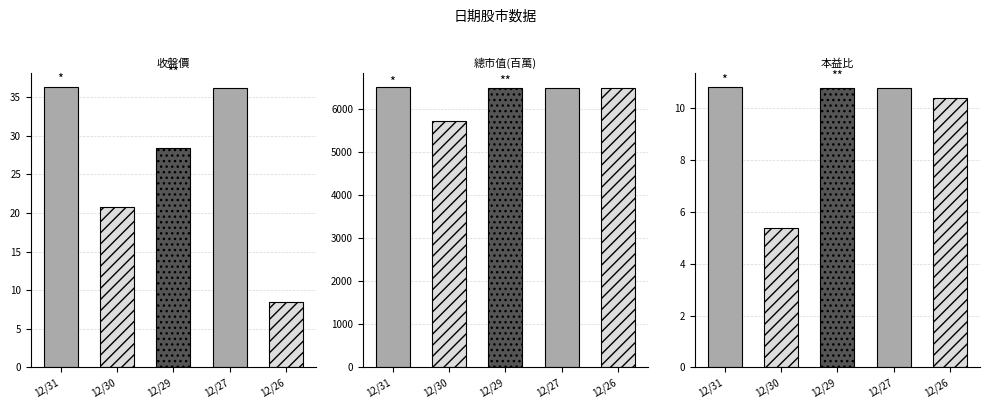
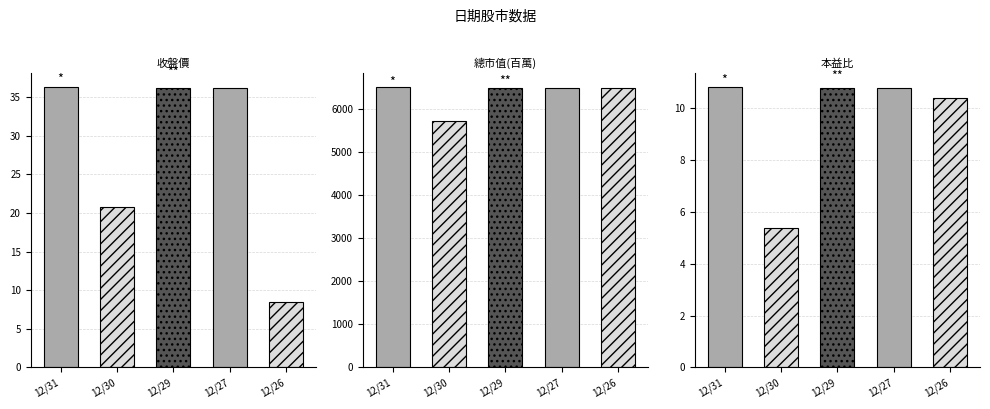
  {
    "收盤價": {
      "12/31": 36,
      "12/30": 21,
-     "12/29": 28,
+     "12/29": 36,
      "12/27": 36,
      "12/26": 9
    },
    "總市值(百萬)": {
      "12/31": 6500,
      "12/30": 5700,
      "12/29": 6500,
      "12/27": 6500,
      "12/26": 6500
    },
    "本益比": {
      "12/31": 10.8,
      "12/30": 5.4,
      "12/29": 10.8,
      "12/27": 10.8,
      "12/26": 10.4
    }
  }
